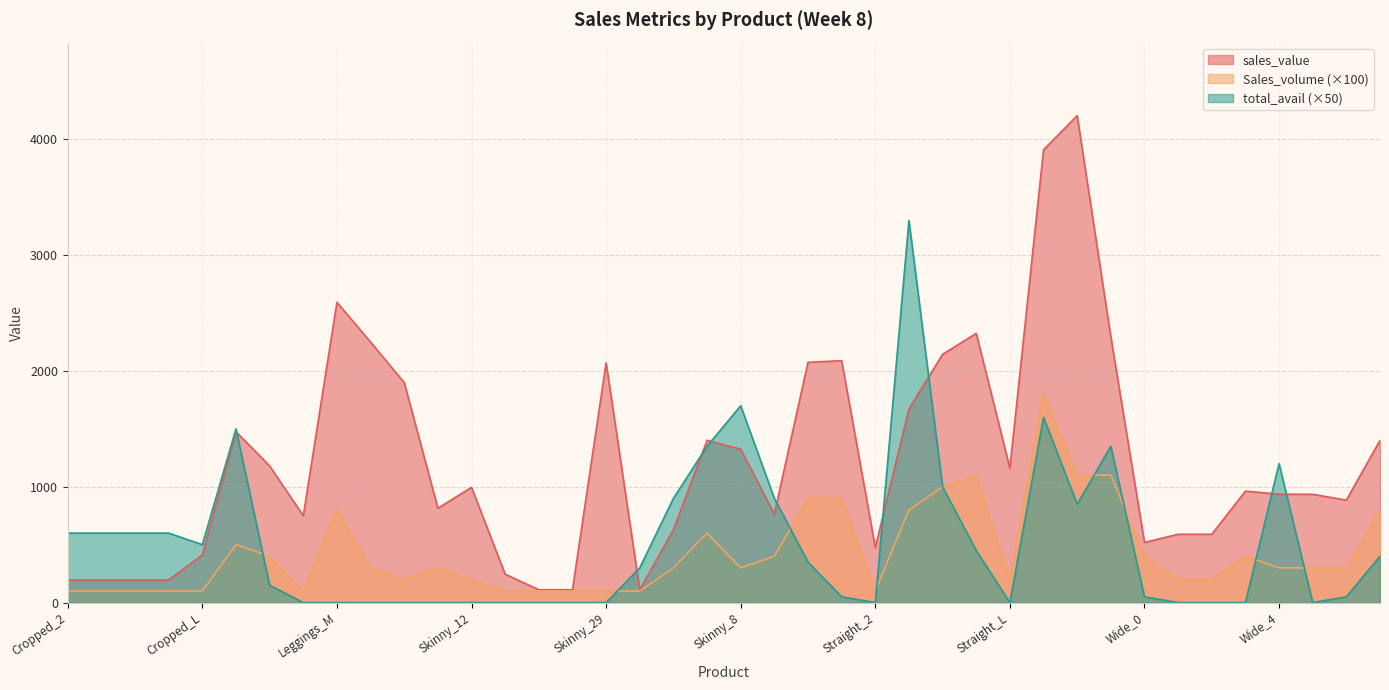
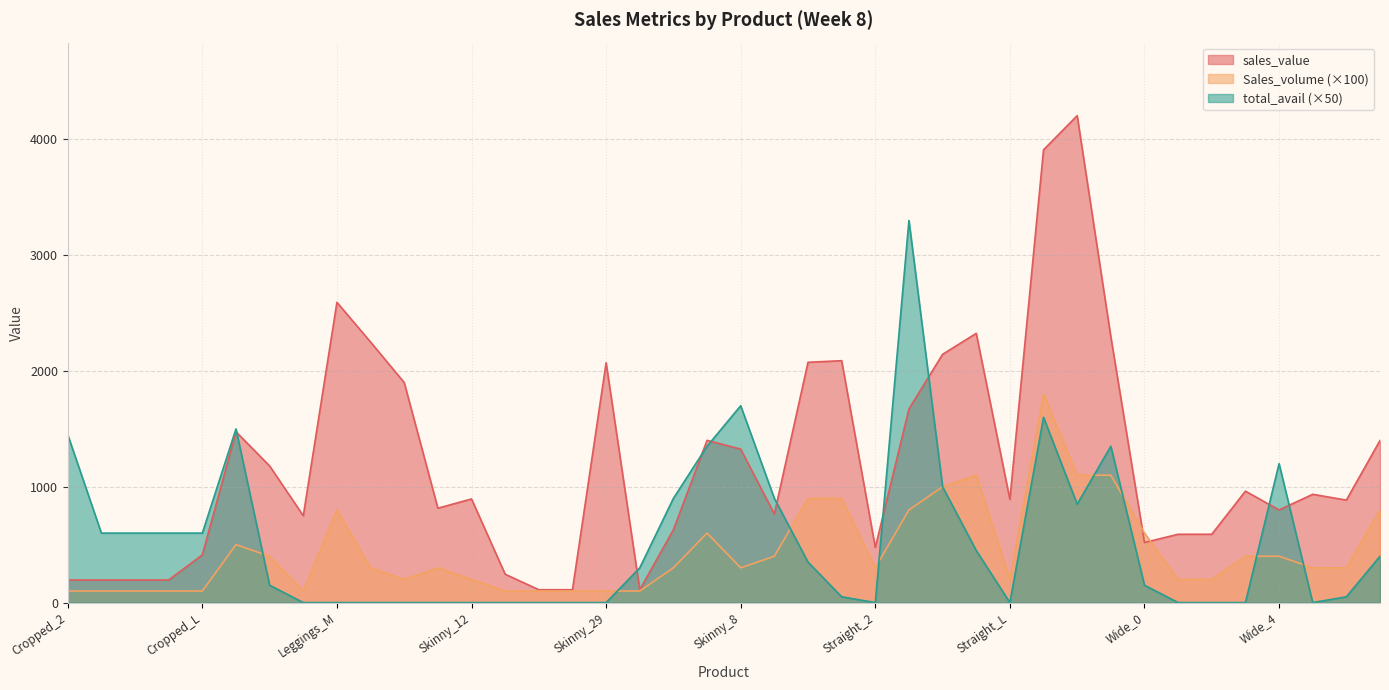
  {
    "sales_value": {
      "Cropped_2": 200,
      "Cropped_L": 410,
      "Leggings_M": 2590,
-     "Skinny_12": 1000,
+     "Skinny_12": 900,
      "Skinny_29": 2070,
      "Skinny_8": 1330,
      "Straight_2": 480,
-     "Straight_L": 1160,
+     "Straight_L": 890,
      "Wide_0": 520,
-     "Wide_4": 940
+     "Wide_4": 800
    },
    "Sales_volume (×100)": {
      "Cropped_2": 100,
      "Cropped_L": 100,
      "Leggings_M": 800,
      "Skinny_12": 200,
      "Skinny_29": 100,
      "Skinny_8": 300,
-     "Straight_2": 100,
+     "Straight_2": 300,
      "Straight_L": 200,
-     "Wide_0": 400,
-     "Wide_4": 300
+     "Wide_0": 600,
+     "Wide_4": 400
    },
    "total_avail (×50)": {
-     "Cropped_2": 600,
-     "Cropped_L": 500,
+     "Cropped_2": 1450,
+     "Cropped_L": 600,
      "Leggings_M": 0,
      "Skinny_12": 0,
      "Skinny_29": 0,
      "Skinny_8": 1700,
      "Straight_2": 0,
      "Straight_L": 0,
-     "Wide_0": 50,
+     "Wide_0": 150,
      "Wide_4": 1200
    }
  }
